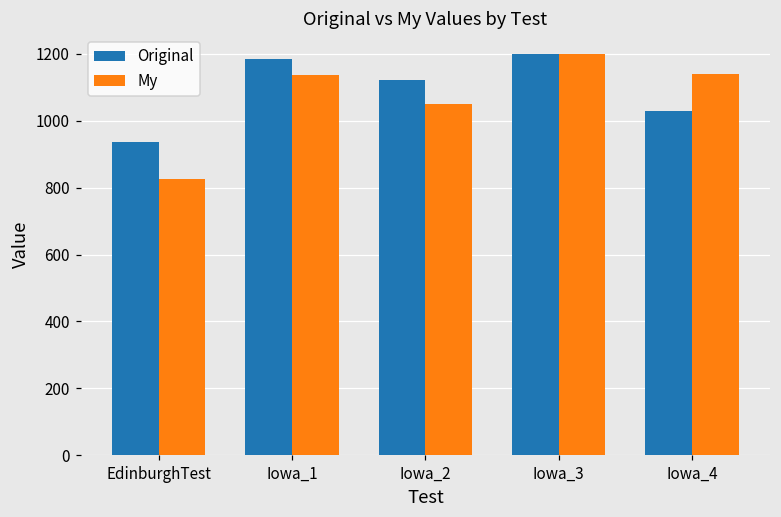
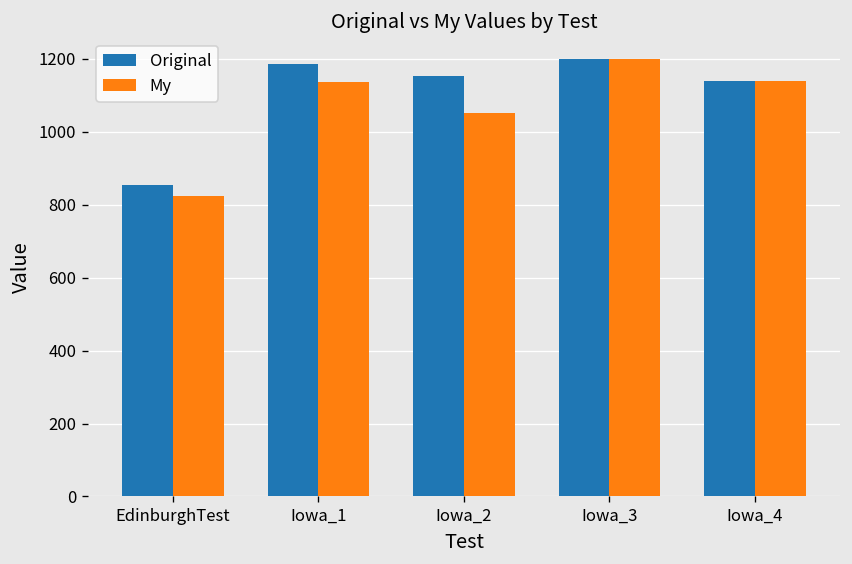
  {
    "Original": {
-     "EdinburghTest": 940,
+     "EdinburghTest": 850,
      "Iowa_1": 1180,
-     "Iowa_2": 1120,
+     "Iowa_2": 1150,
      "Iowa_3": 1200,
-     "Iowa_4": 1030
+     "Iowa_4": 1140
    },
    "My": {
      "EdinburghTest": 830,
      "Iowa_1": 1140,
      "Iowa_2": 1050,
      "Iowa_3": 1200,
      "Iowa_4": 1140
    }
  }
